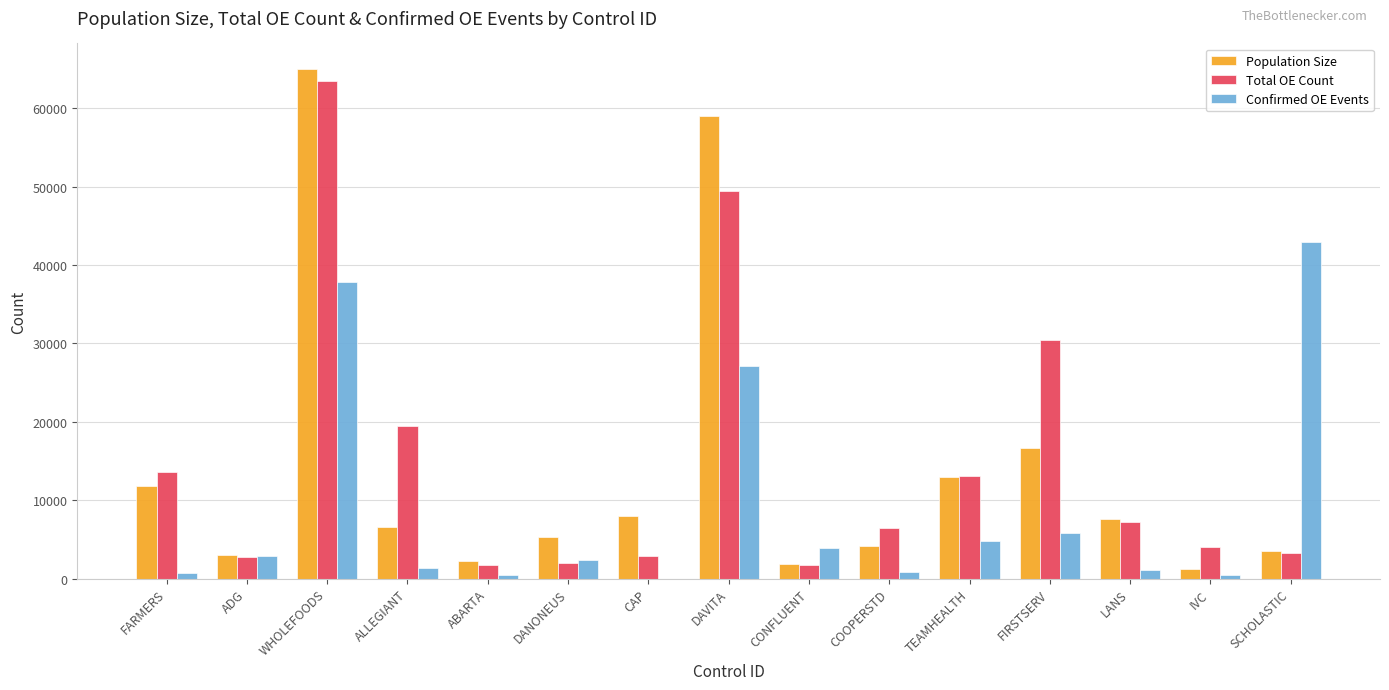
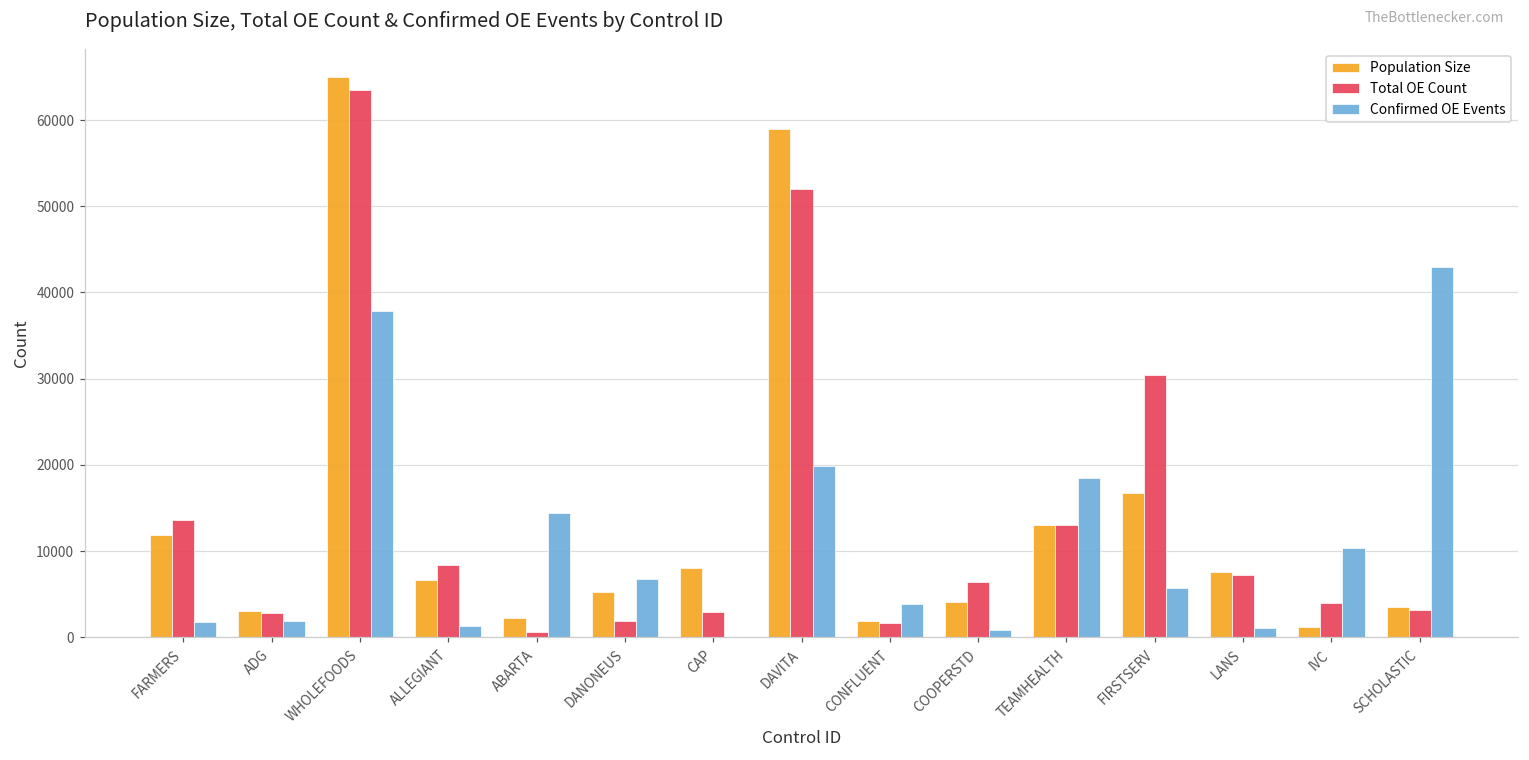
  {
    "Population Size": {
      "FARMERS": 12000,
      "ADG": 3000,
      "WHOLEFOODS": 65000,
      "ALLEGIANT": 7000,
      "ABARTA": 2000,
      "DANONEUS": 5000,
      "CAP": 8000,
      "DAVITA": 59000,
      "CONFLUENT": 2000,
      "COOPERSTD": 4000,
      "TEAMHEALTH": 13000,
      "FIRSTSERV": 17000,
      "LANS": 8000,
      "IVC": 1000,
      "SCHOLASTIC": 4000
    },
    "Total OE Count": {
      "FARMERS": 14000,
      "ADG": 3000,
      "WHOLEFOODS": 63000,
-     "ALLEGIANT": 19000,
-     "ABARTA": 2000,
+     "ALLEGIANT": 8000,
+     "ABARTA": 1000,
      "DANONEUS": 2000,
      "CAP": 3000,
-     "DAVITA": 49000,
+     "DAVITA": 52000,
      "CONFLUENT": 2000,
      "COOPERSTD": 6000,
      "TEAMHEALTH": 13000,
      "FIRSTSERV": 30000,
      "LANS": 7000,
      "IVC": 4000,
      "SCHOLASTIC": 3000
    },
    "Confirmed OE Events": {
-     "FARMERS": 1000,
-     "ADG": 3000,
+     "FARMERS": 2000,
+     "ADG": 2000,
      "WHOLEFOODS": 38000,
      "ALLEGIANT": 1000,
-     "ABARTA": 0,
-     "DANONEUS": 2000,
+     "ABARTA": 14000,
+     "DANONEUS": 7000,
      "CAP": 0,
-     "DAVITA": 27000,
+     "DAVITA": 20000,
      "CONFLUENT": 4000,
      "COOPERSTD": 1000,
-     "TEAMHEALTH": 5000,
+     "TEAMHEALTH": 18000,
      "FIRSTSERV": 6000,
      "LANS": 1000,
-     "IVC": 0,
+     "IVC": 10000,
      "SCHOLASTIC": 43000
    }
  }
